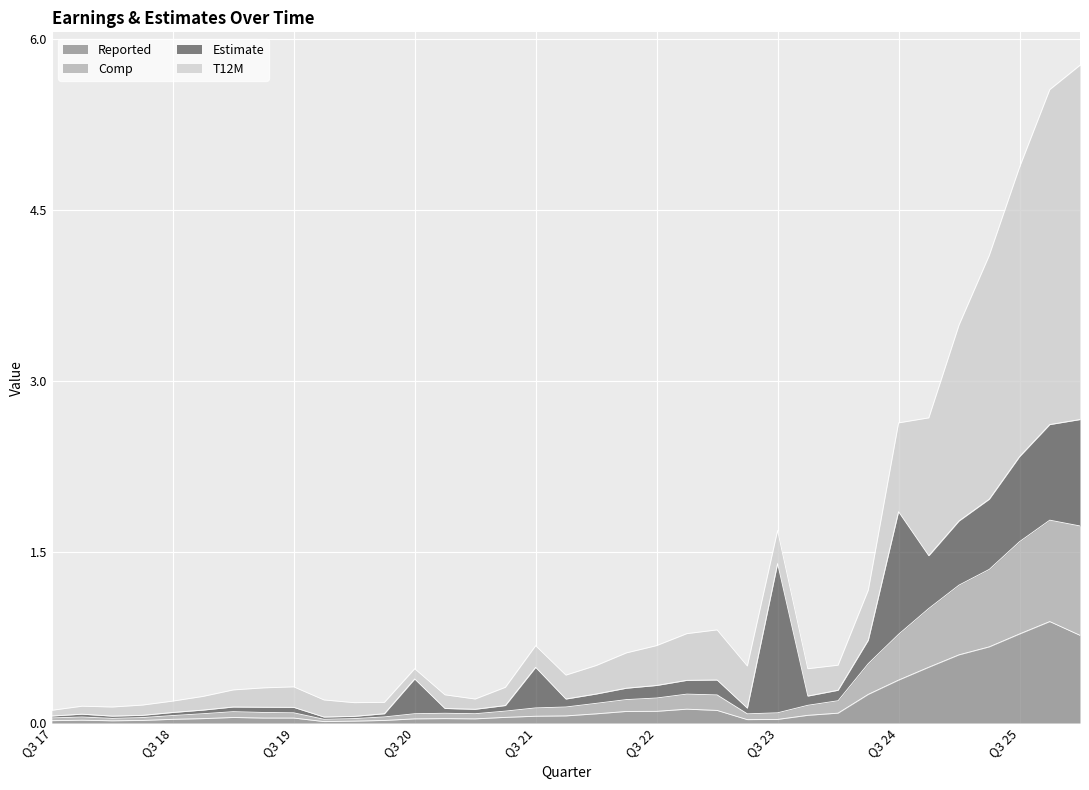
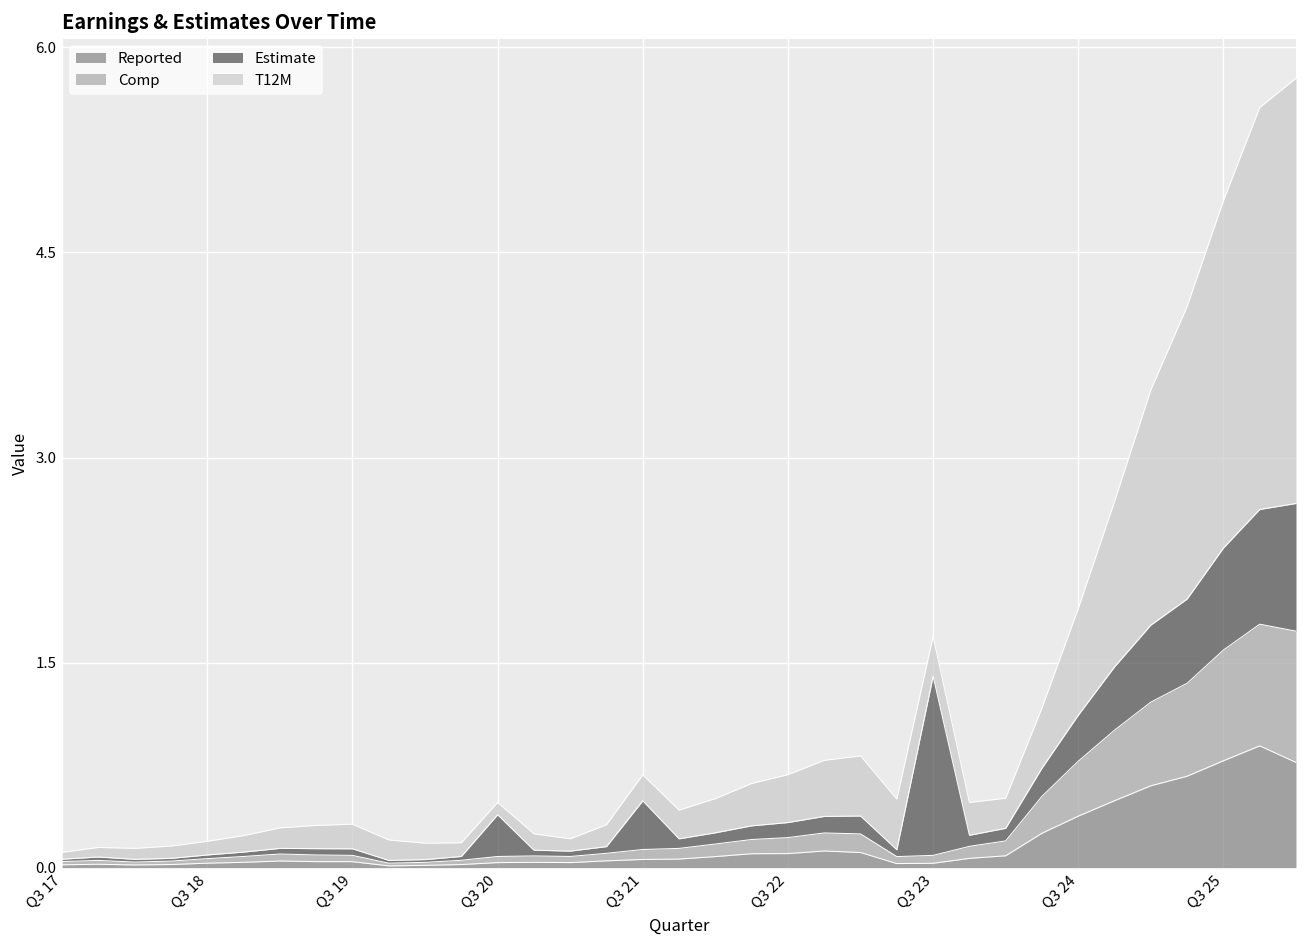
  {
    "Estimate": {
      "Q3 18": 0.03,
      "Q3 19": 0.05,
      "Q3 20": 0.31,
      "Q3 21": 0.36,
      "Q3 22": 0.11,
      "Q3 23": 1.31,
-     "Q3 24": 1.08,
+     "Q3 24": 0.34,
      "Q3 25": 0.75
    }
  }
